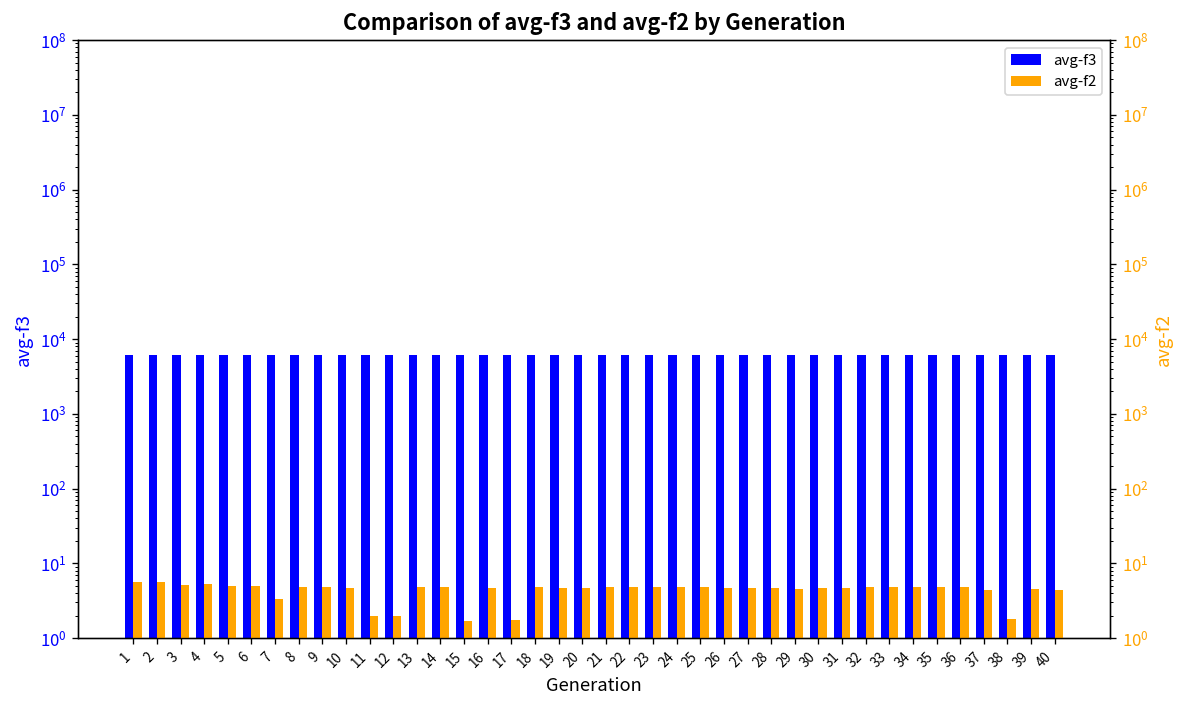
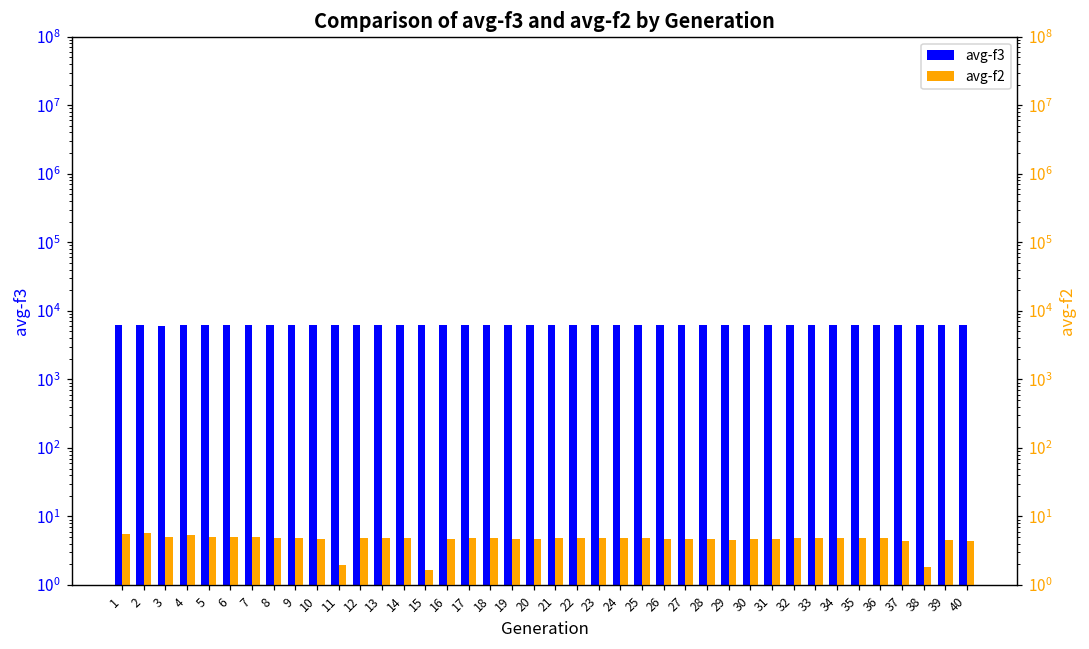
  {
    "avg-f3": {
      "1": 6000,
      "2": 6000,
      "3": 6000,
      "4": 6000,
      "5": 6000,
      "6": 6000,
      "7": 6000,
      "8": 6000,
      "9": 6000,
      "10": 6000,
      "11": 6000,
      "12": 6000,
      "13": 6000,
      "14": 6000,
      "15": 6000,
      "16": 6000,
      "17": 6000,
      "18": 6000,
      "19": 6000,
      "20": 6000,
      "21": 6000,
      "22": 6000,
      "23": 6000,
      "24": 6000,
      "25": 6000,
      "26": 6000,
      "27": 6000,
      "28": 6000,
      "29": 6000,
      "30": 6000,
      "31": 6000,
      "32": 6000,
      "33": 6000,
      "34": 6000,
      "35": 6000,
      "36": 6000,
      "37": 6000,
      "38": 6000,
      "39": 6000,
      "40": 6000
    },
    "avg-f2": {
      "1": 6,
      "2": 6,
      "3": 5,
      "4": 5,
      "5": 5,
      "6": 5,
-     "7": 3,
+     "7": 5,
      "8": 5,
      "9": 5,
      "10": 5,
      "11": 2.0,
-     "12": 2.0,
+     "12": 5,
      "13": 5,
      "14": 5,
      "15": 1.7,
      "16": 5,
-     "17": 1.7,
+     "17": 5,
      "18": 5,
      "19": 5,
      "20": 5,
      "21": 5,
      "22": 5,
      "23": 5,
      "24": 5,
      "25": 5,
      "26": 5,
      "27": 5,
      "28": 5,
      "29": 5,
      "30": 5,
      "31": 5,
      "32": 5,
      "33": 5,
      "34": 5,
      "35": 5,
      "36": 5,
      "37": 4,
      "38": 1.8,
      "39": 5,
      "40": 4
    }
  }
